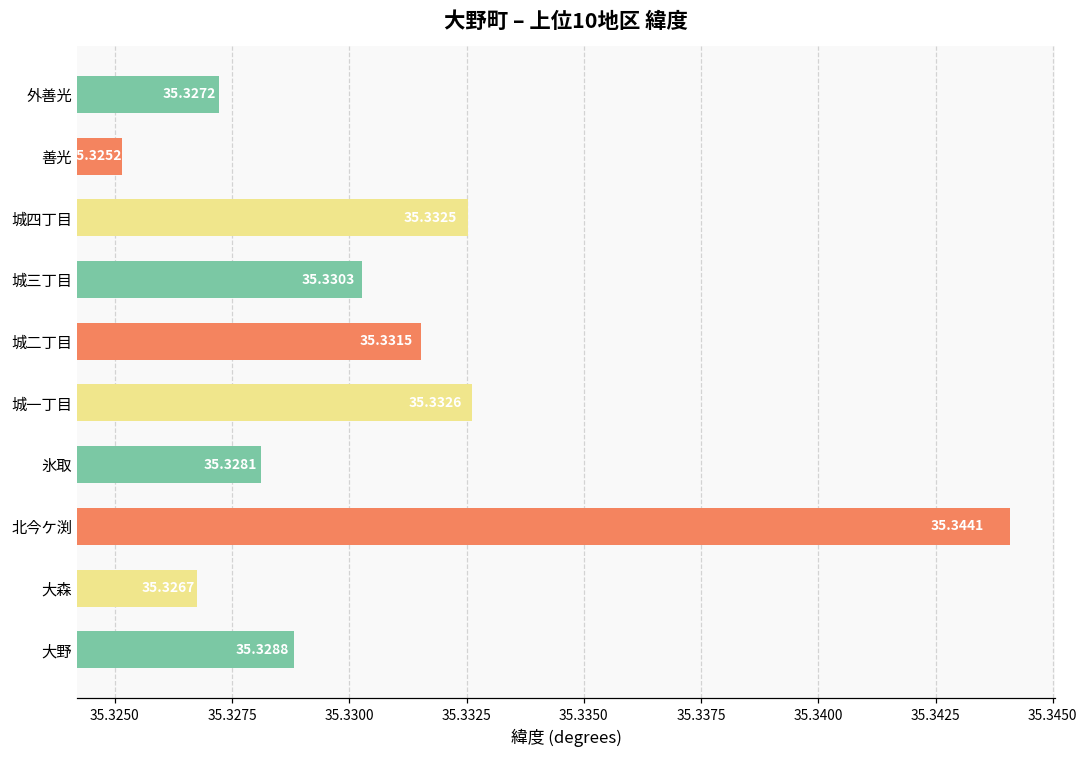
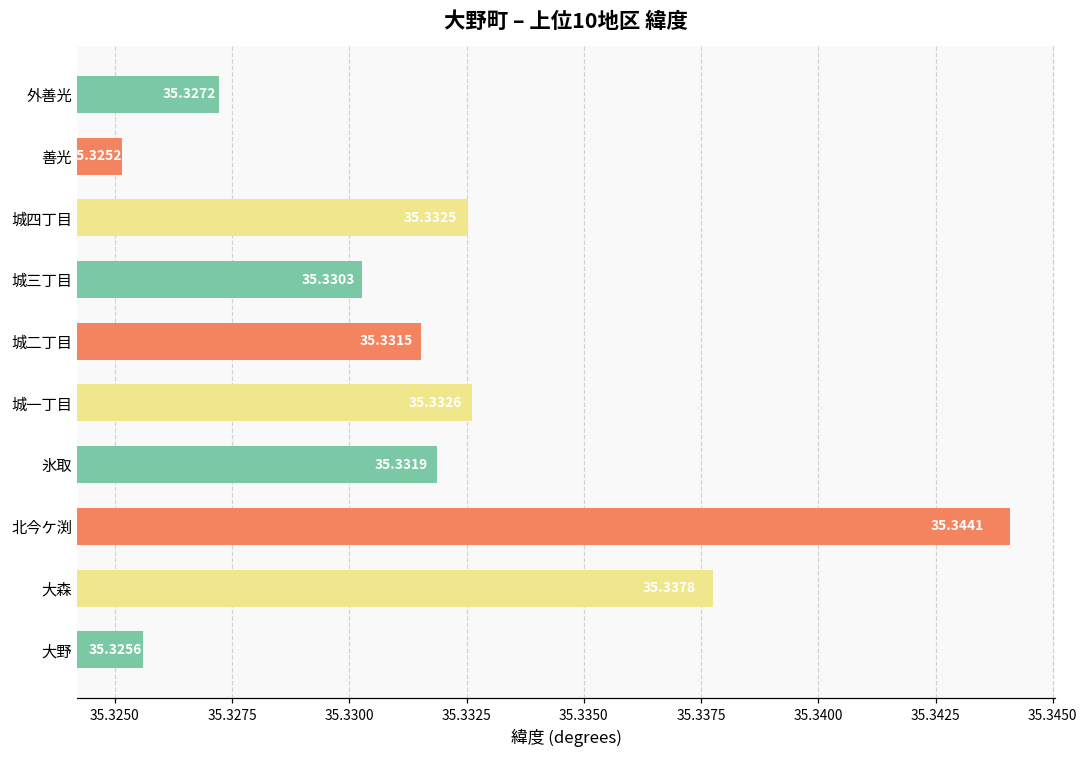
  {
    "外善光": 35.3272,
    "善光": 35.3252,
    "城四丁目": 35.3325,
    "城三丁目": 35.3303,
    "城二丁目": 35.3315,
    "城一丁目": 35.3326,
-   "氷取": 35.3281,
+   "氷取": 35.3319,
    "北今ケ渕": 35.3441,
-   "大森": 35.3267,
-   "大野": 35.3288
+   "大森": 35.3378,
+   "大野": 35.3256
  }
